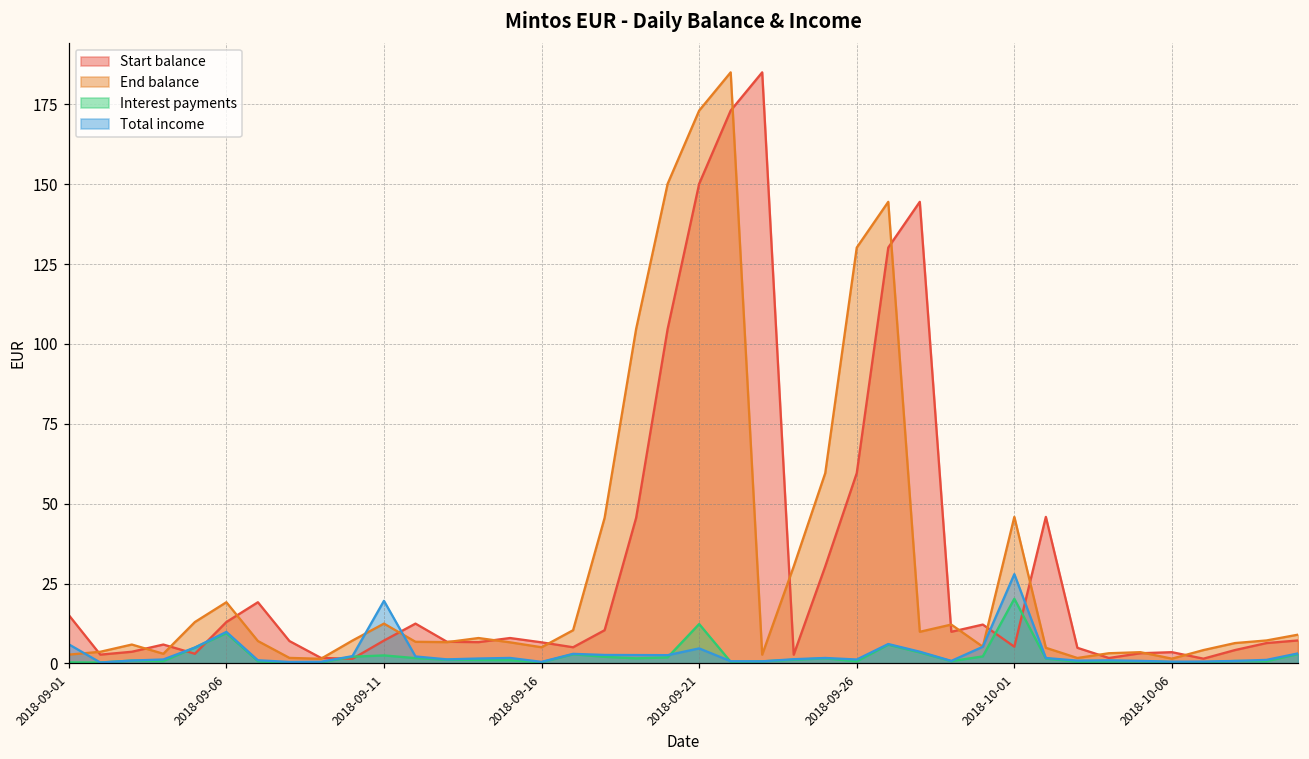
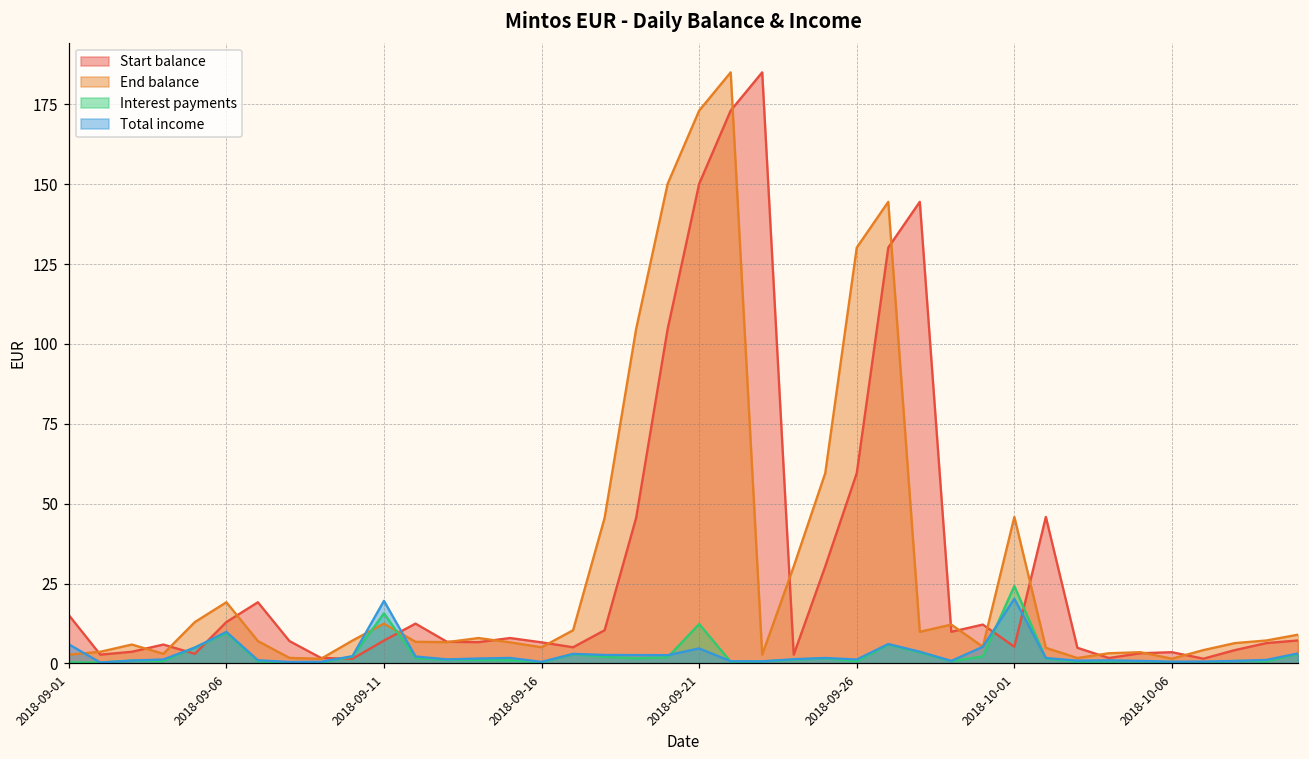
  {
    "Interest payments": {
      "2018-09-01": 0,
-     "2018-09-11": 3,
+     "2018-09-11": 16,
      "2018-09-21": 12,
-     "2018-10-01": 20
+     "2018-10-01": 24
    },
    "Total income": {
      "2018-09-01": 6,
      "2018-09-11": 20,
      "2018-09-21": 5,
-     "2018-10-01": 28
+     "2018-10-01": 20
    }
  }
